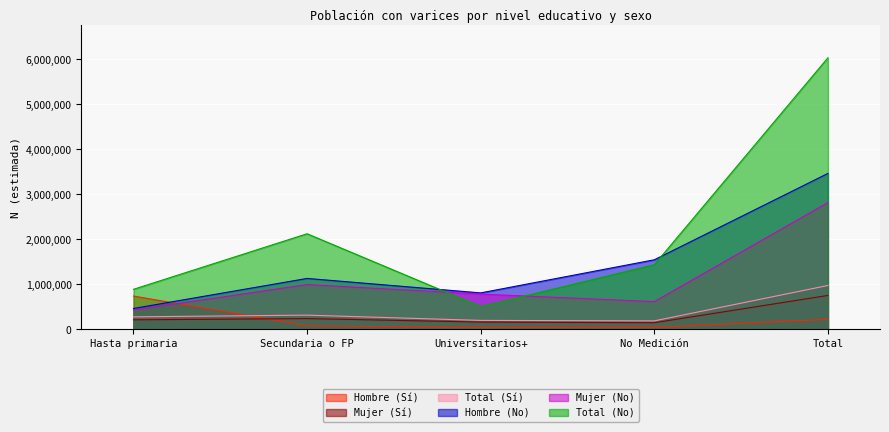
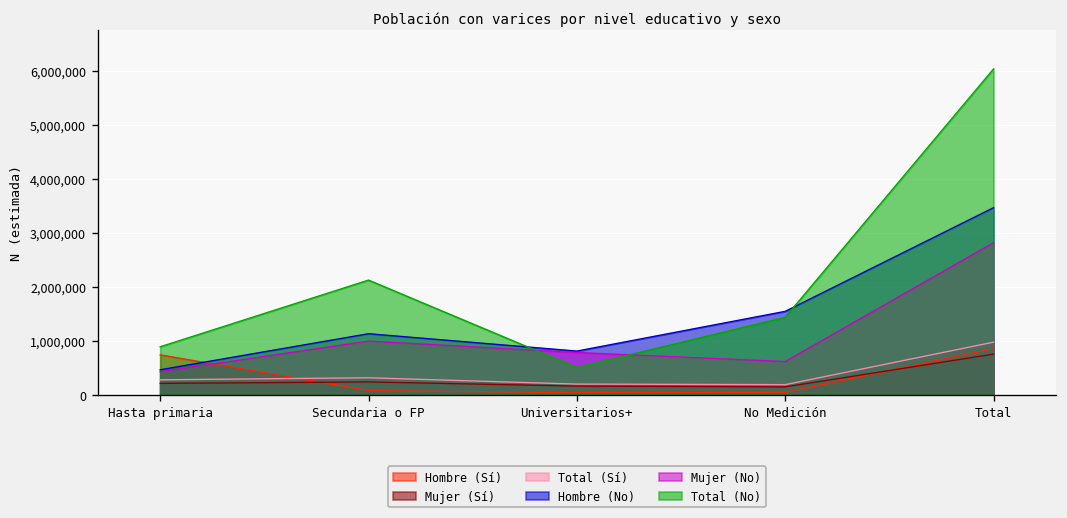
  {
    "Hombre (Sí)": {
      "Hasta primaria": "700,000",
      "Secundaria o FP": "100,000",
      "Universitarios+": "0",
      "No Medición": "0",
-     "Total": "200,000"
+     "Total": "900,000"
    },
    "Mujer (Sí)": {
      "Hasta primaria": "200,000",
      "Secundaria o FP": "200,000",
      "Total": "800,000"
    },
    "Total (Sí)": {
      "Hasta primaria": "300,000",
      "Secundaria o FP": "300,000",
      "Total": "1,000,000"
    },
    "Hombre (No)": {
      "Secundaria o FP": "1,100,000",
      "No Medición": "1,500,000",
      "Total": "3,500,000"
    },
    "Mujer (No)": {
      "Secundaria o FP": "1,000,000",
      "No Medición": "600,000",
      "Total": "2,800,000"
    },
    "Total (No)": {
      "Hasta primaria": "900,000",
      "Secundaria o FP": "2,100,000",
      "Universitarios+": "500,000",
      "No Medición": "1,400,000",
      "Total": "6,000,000"
    }
  }
